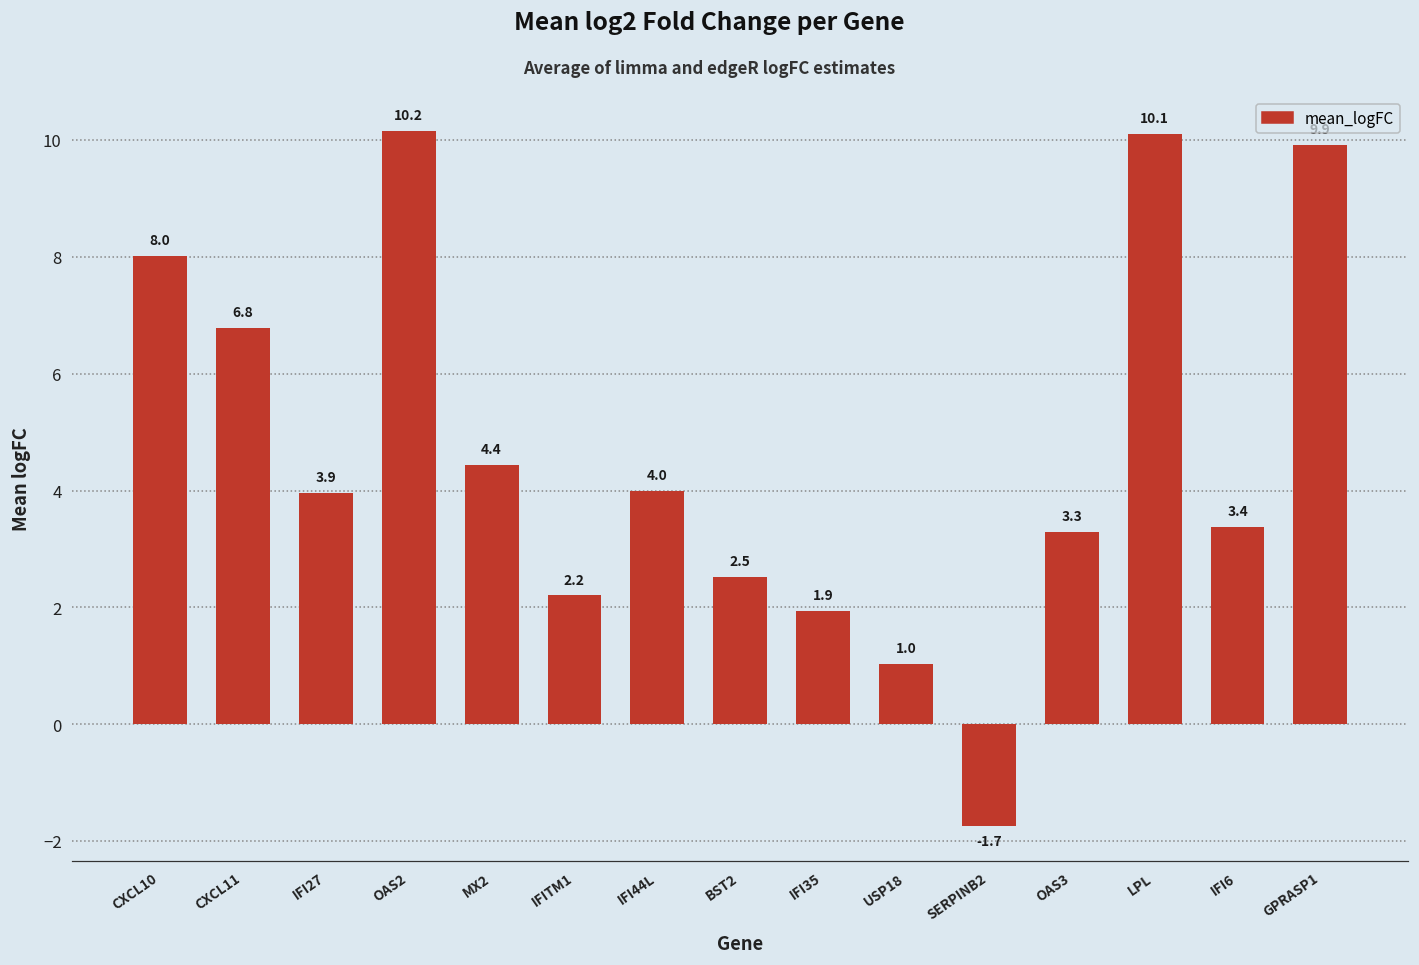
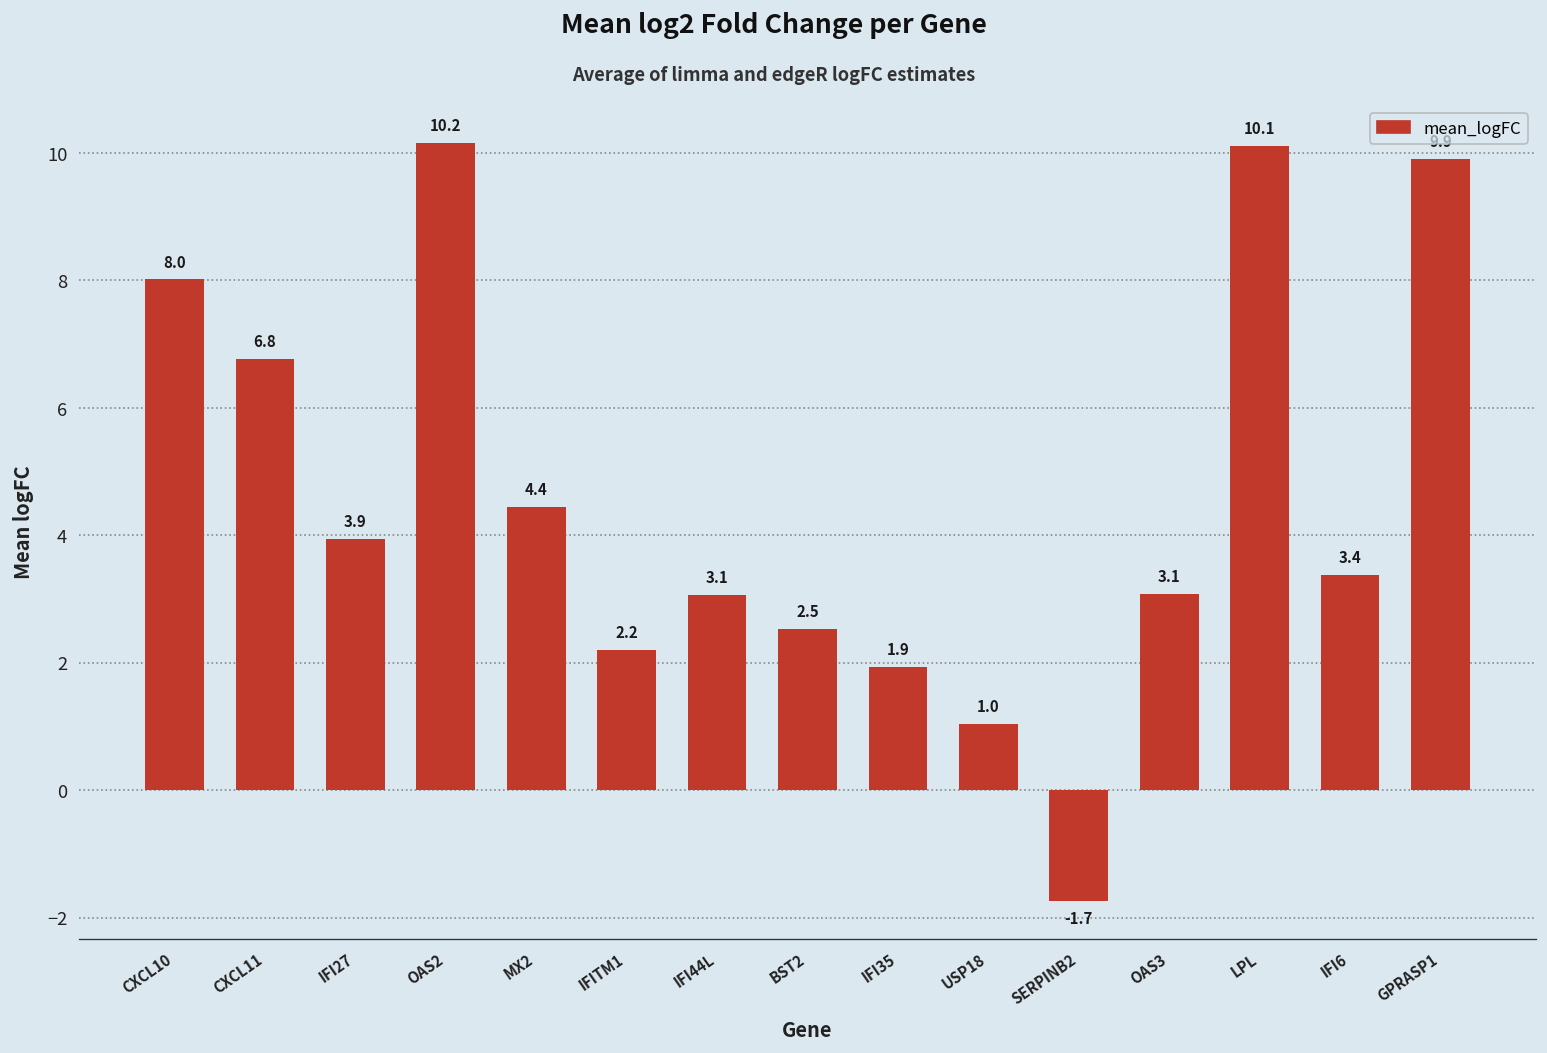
  {
    "CXCL10": 8.0,
    "CXCL11": 6.8,
    "IFI27": 3.9,
    "OAS2": 10.2,
    "MX2": 4.4,
    "IFITM1": 2.2,
-   "IFI44L": 4.0,
+   "IFI44L": 3.1,
    "BST2": 2.5,
    "IFI35": 1.9,
    "USP18": 1.0,
    "SERPINB2": -1.7,
-   "OAS3": 3.3,
+   "OAS3": 3.1,
    "LPL": 10.1,
    "IFI6": 3.4
  }
